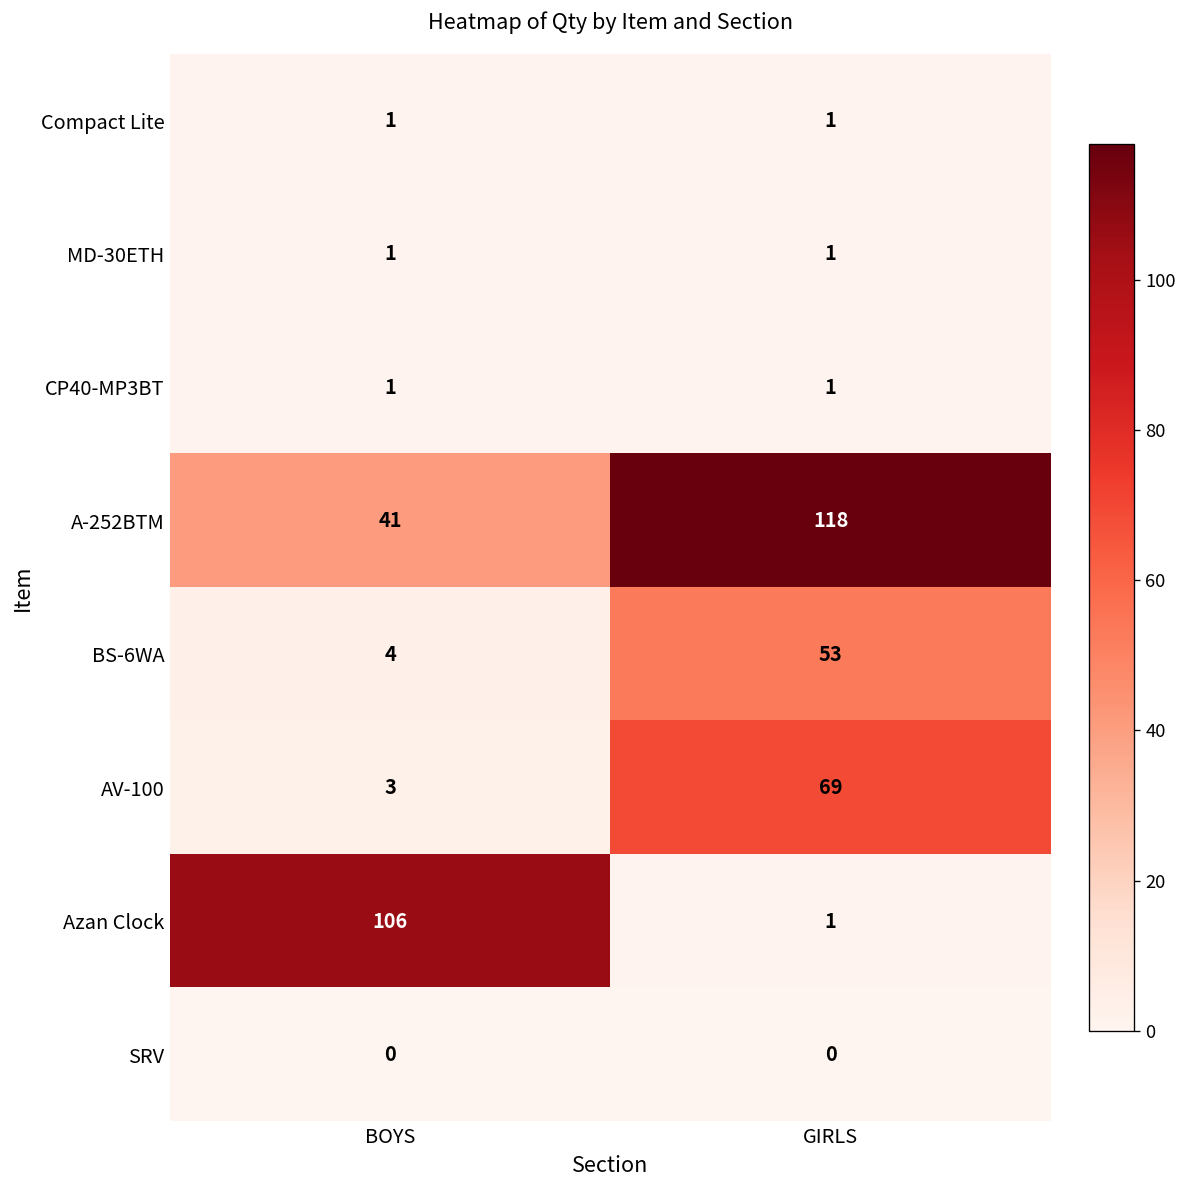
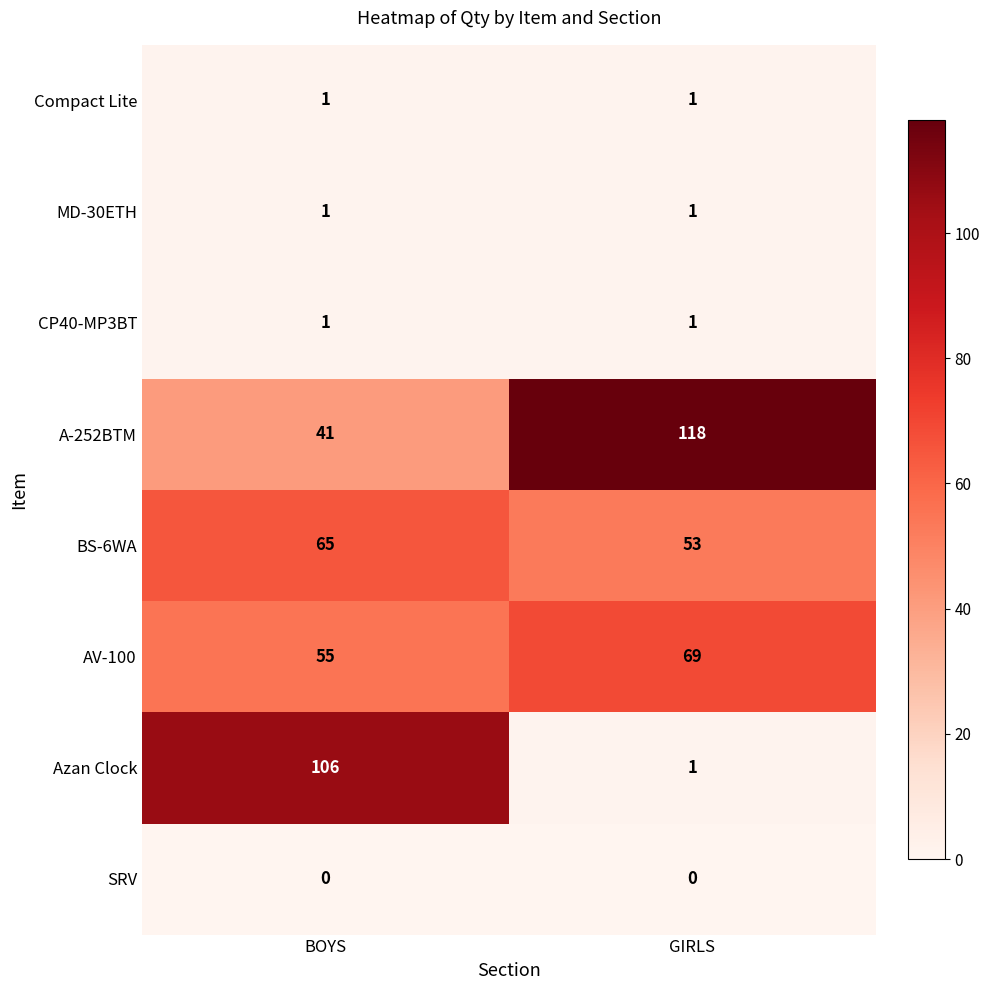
  {
    "Compact Lite": {
      "BOYS": 1,
      "GIRLS": 1
    },
    "MD-30ETH": {
      "BOYS": 1,
      "GIRLS": 1
    },
    "CP40-MP3BT": {
      "BOYS": 1,
      "GIRLS": 1
    },
    "A-252BTM": {
      "BOYS": 41,
      "GIRLS": 118
    },
    "BS-6WA": {
-     "BOYS": 4,
+     "BOYS": 65,
      "GIRLS": 53
    },
    "AV-100": {
-     "BOYS": 3,
+     "BOYS": 55,
      "GIRLS": 69
    },
    "Azan Clock": {
      "BOYS": 106,
      "GIRLS": 1
    },
    "SRV": {
      "BOYS": 0,
      "GIRLS": 0
    }
  }
